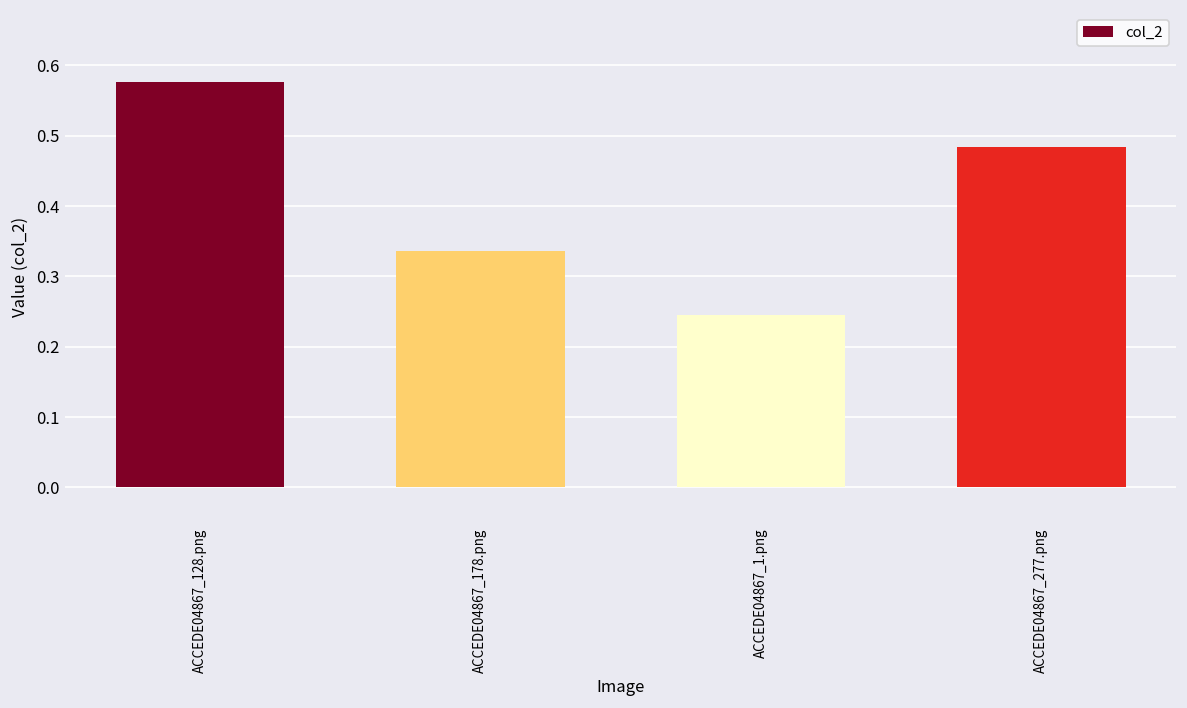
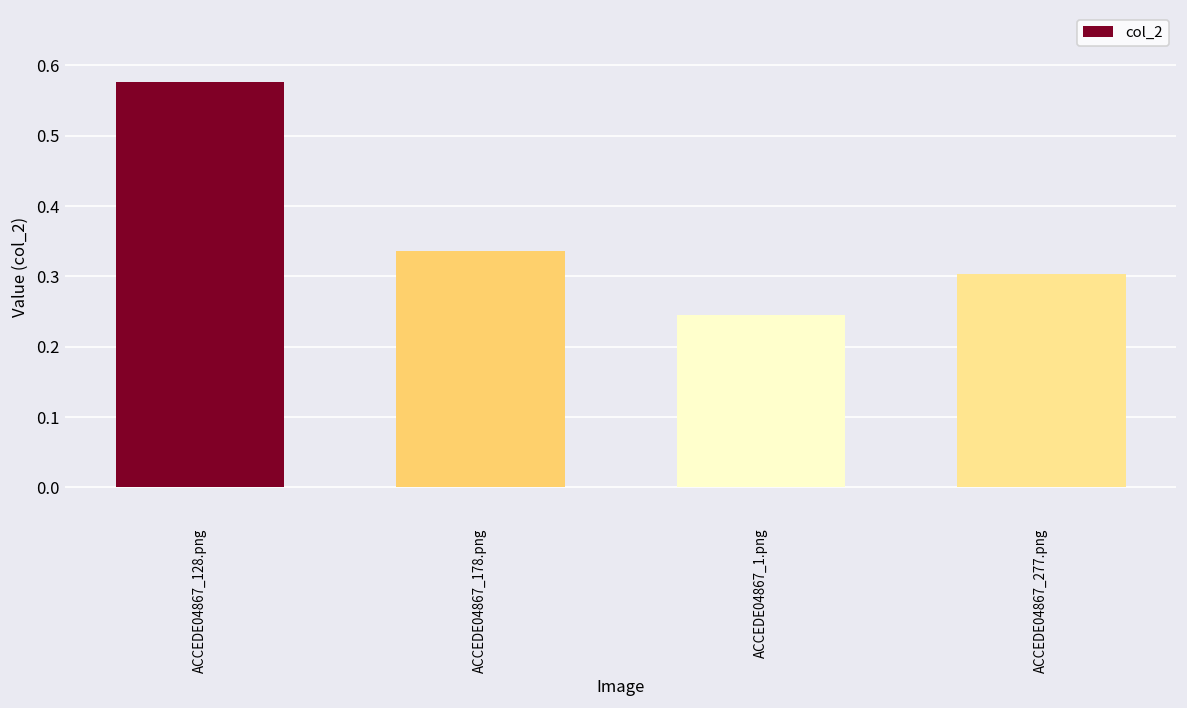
  {
    "ACCEDE04867_128.png": 0.58,
    "ACCEDE04867_178.png": 0.34,
    "ACCEDE04867_1.png": 0.24,
-   "ACCEDE04867_277.png": 0.48
+   "ACCEDE04867_277.png": 0.30
  }
